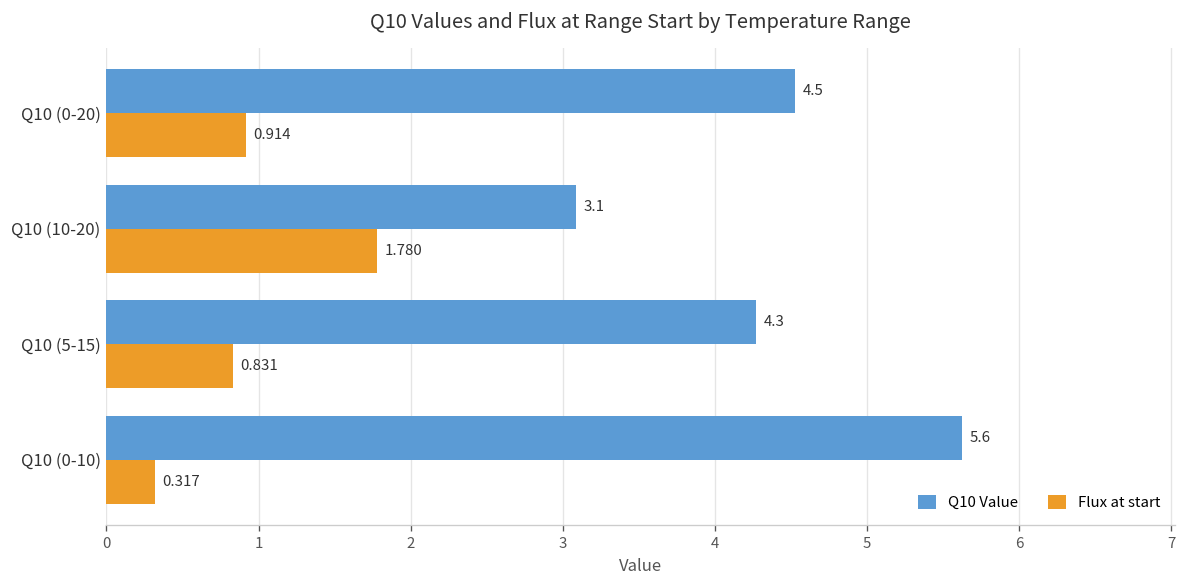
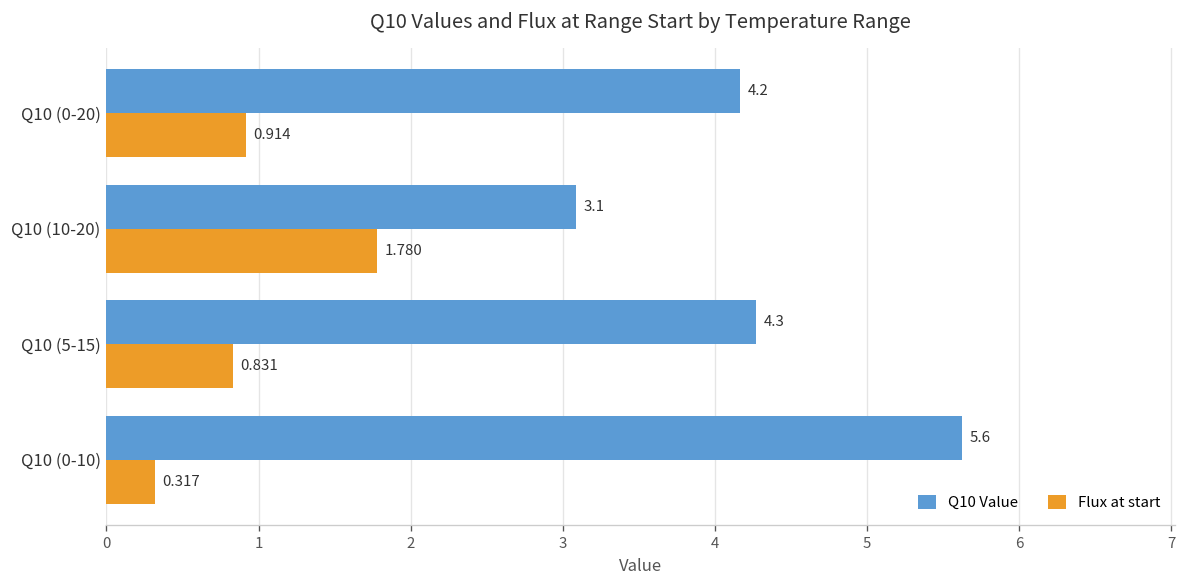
  {
    "Q10 Value": {
-     "Q10 (0-20)": 4.5,
+     "Q10 (0-20)": 4.2,
      "Q10 (10-20)": 3.1,
      "Q10 (5-15)": 4.3,
      "Q10 (0-10)": 5.6
    },
    "Flux at start": {
      "Q10 (0-20)": 0.914,
      "Q10 (10-20)": 1.780,
      "Q10 (5-15)": 0.831,
      "Q10 (0-10)": 0.317
    }
  }
